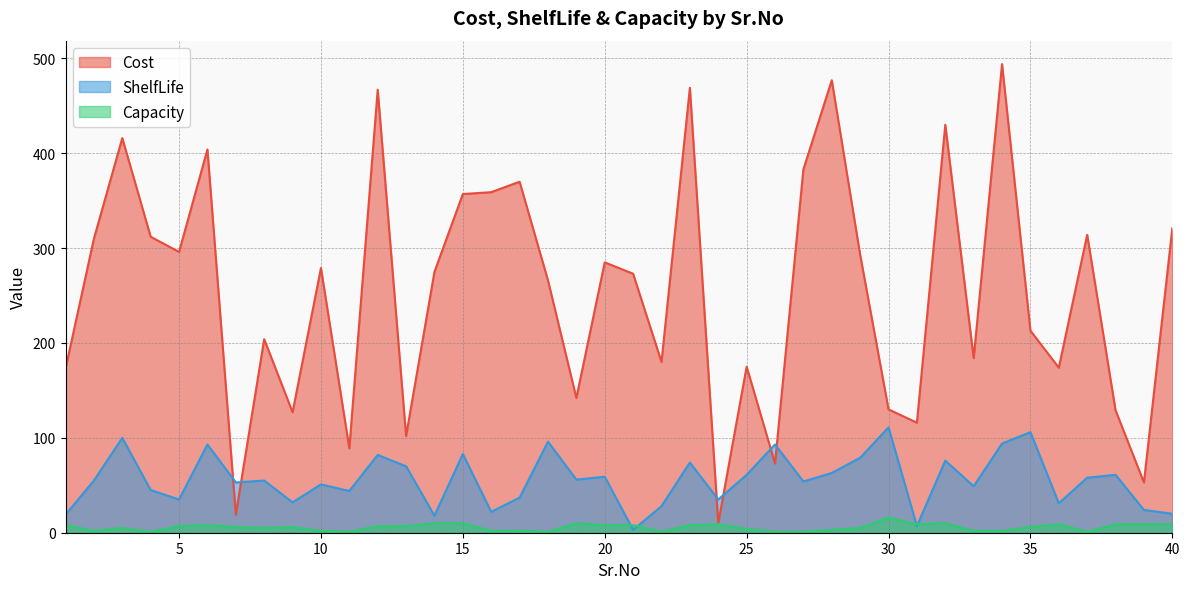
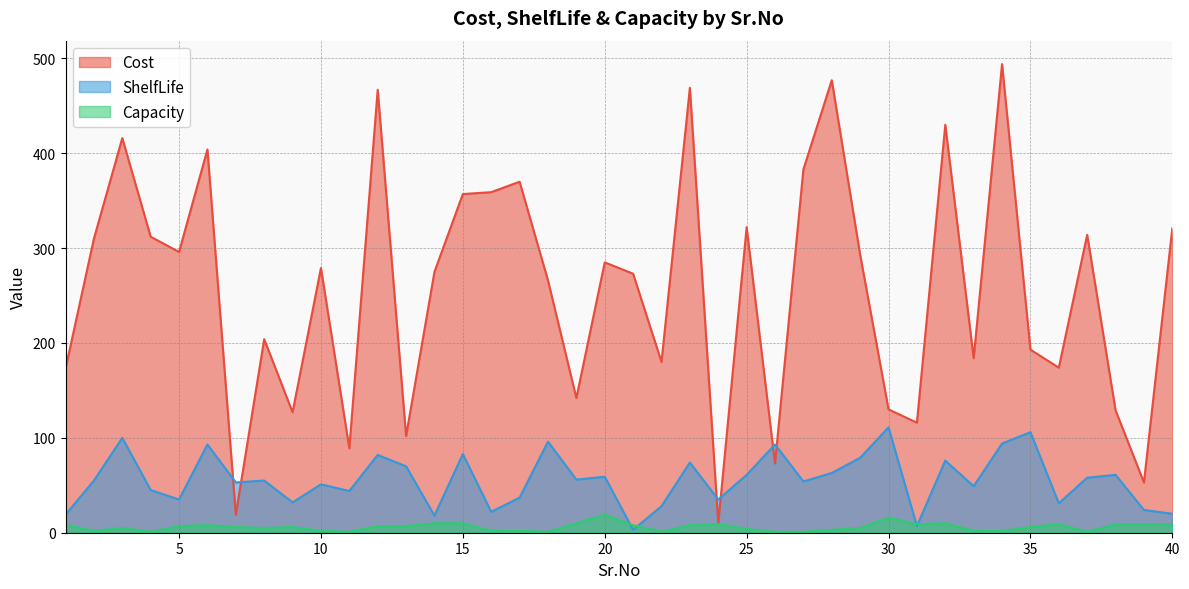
  {
    "Cost": {
      "5": 300,
      "10": 280,
      "15": 360,
      "20": 290,
-     "25": 180,
+     "25": 320,
      "30": 130,
-     "35": 210,
+     "35": 190,
      "40": 320
    },
    "ShelfLife": {
      "5": 40,
      "10": 50,
      "15": 80,
      "20": 60,
      "25": 60,
      "30": 110,
      "35": 110,
      "40": 20
    },
    "Capacity": {
      "5": 10,
      "10": 0,
      "15": 10,
-     "20": 10,
+     "20": 20,
      "25": 0,
      "30": 20,
      "35": 10,
      "40": 10
    }
  }
